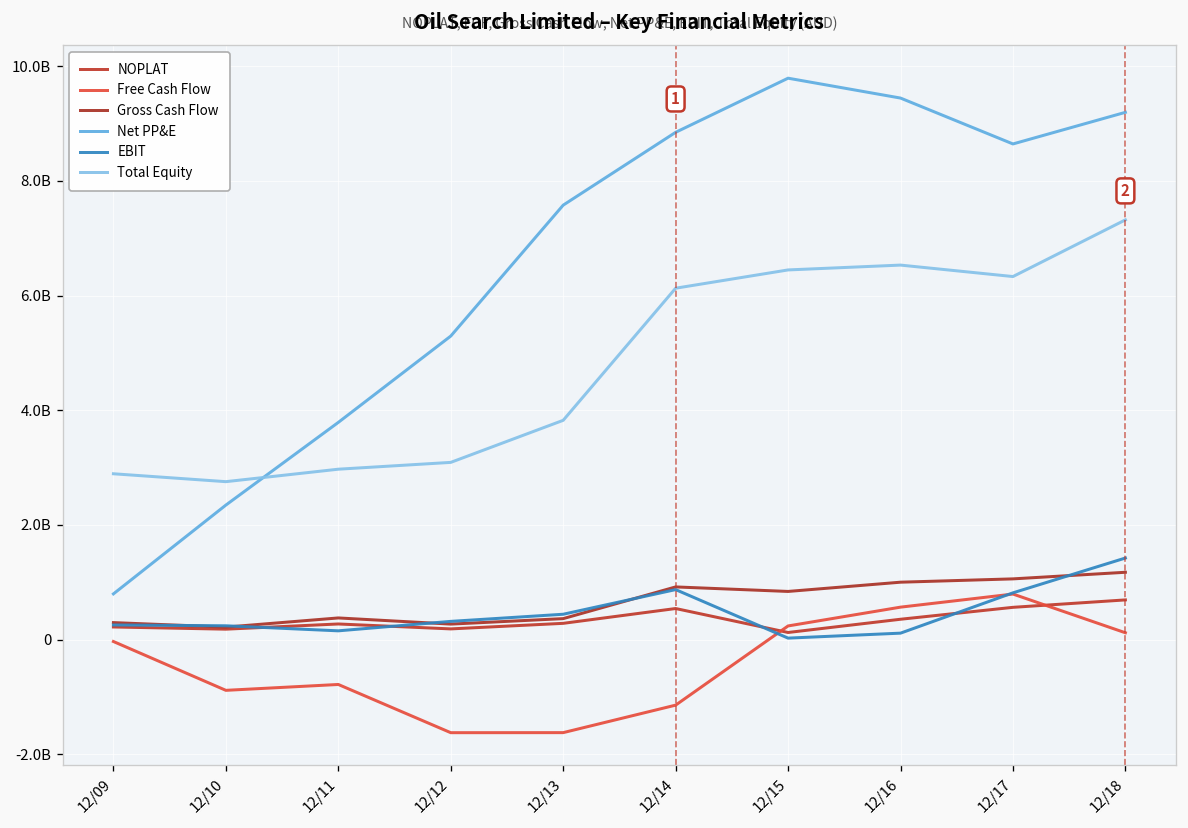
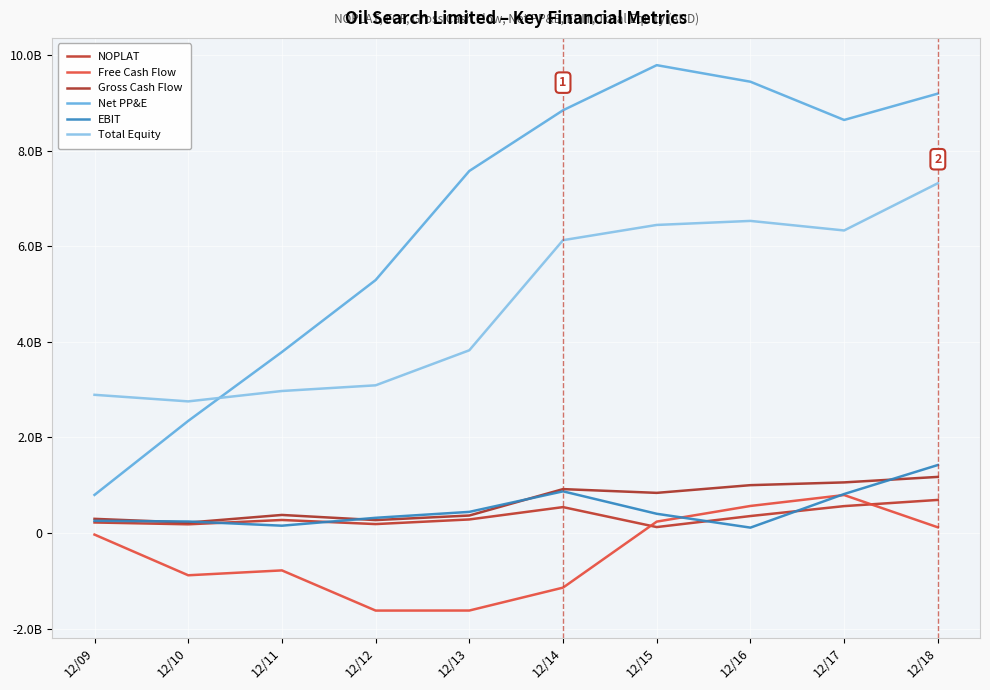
  {
    "EBIT": {
      "12/11": 200000000,
      "12/13": 400000000,
-     "12/15": 0,
+     "12/15": 400000000,
      "12/16": 100000000,
      "12/18": 1400000000
    }
  }
